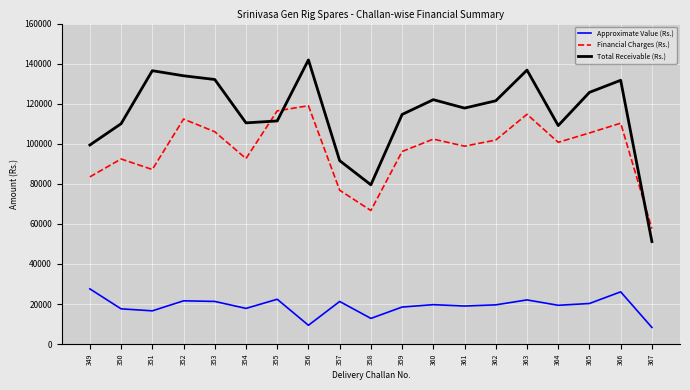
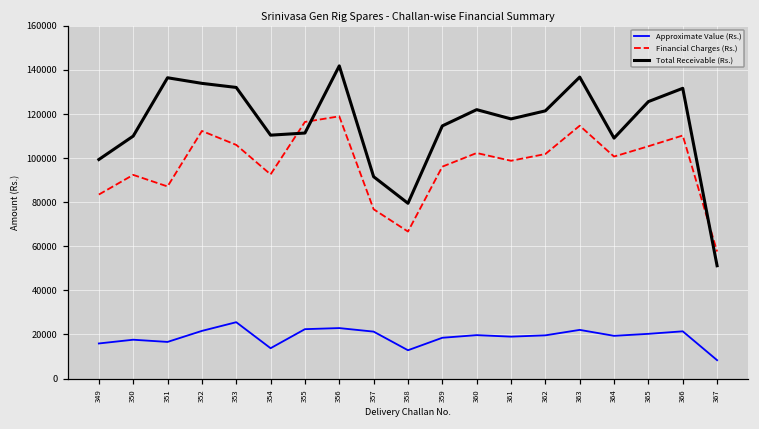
  {
    "Approximate Value (Rs.)": {
-     "349": 28000,
+     "349": 16000,
      "350": 18000,
      "351": 17000,
      "352": 22000,
-     "353": 21000,
-     "354": 18000,
+     "353": 26000,
+     "354": 14000,
      "355": 22000,
-     "356": 9000,
+     "356": 23000,
      "357": 21000,
      "358": 13000,
      "359": 18000,
      "360": 20000,
      "361": 19000,
      "362": 20000,
      "363": 22000,
      "364": 19000,
      "365": 20000,
-     "366": 26000,
+     "366": 21000,
      "367": 8000
    },
    "Financial Charges (Rs.)": {
      "349": 83000,
      "350": 92000,
      "351": 87000,
      "352": 112000,
      "353": 106000,
      "354": 93000,
      "355": 116000,
      "356": 119000,
      "357": 77000,
      "358": 67000,
      "359": 96000,
      "360": 102000,
      "361": 99000,
      "362": 102000,
      "363": 115000,
      "364": 101000,
      "365": 105000,
      "366": 110000,
      "367": 58000
    },
    "Total Receivable (Rs.)": {
      "349": 99000,
      "350": 110000,
      "351": 136000,
      "352": 134000,
      "353": 132000,
      "354": 110000,
      "355": 111000,
      "356": 142000,
      "357": 92000,
      "358": 80000,
      "359": 115000,
      "360": 122000,
      "361": 118000,
      "362": 121000,
      "363": 137000,
      "364": 109000,
      "365": 126000,
      "366": 132000,
      "367": 51000
    }
  }
